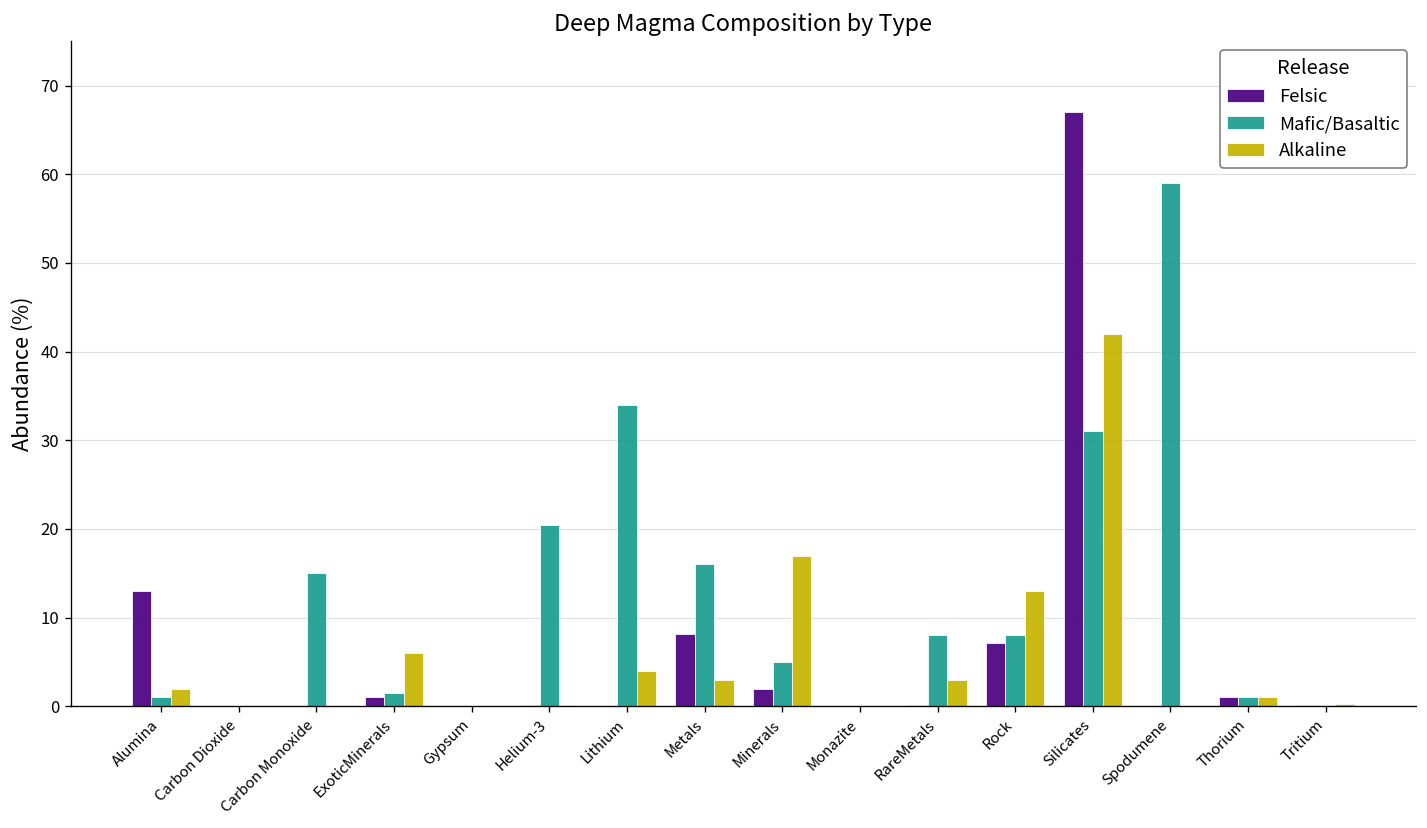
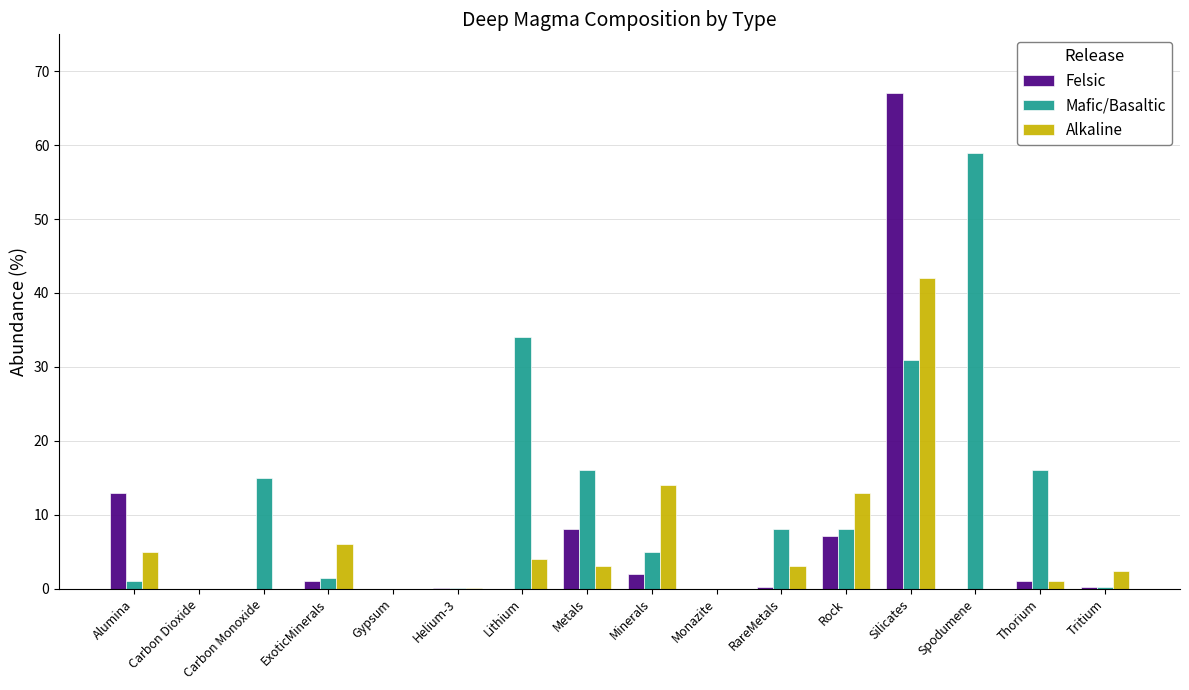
  {
    "Felsic": {
      "Alumina": 13,
      "Carbon Dioxide": 0,
      "Carbon Monoxide": 0,
      "ExoticMinerals": 1,
      "Gypsum": 0,
      "Lithium": 0,
      "Metals": 8,
      "Minerals": 2,
      "Monazite": 0,
      "Rock": 7,
      "Silicates": 67,
      "Spodumene": 0,
      "Thorium": 1
    },
    "Mafic/Basaltic": {
      "Alumina": 1,
      "Carbon Dioxide": 0,
      "Carbon Monoxide": 15,
      "ExoticMinerals": 2,
      "Gypsum": 0,
-     "Helium-3": 20,
+     "Helium-3": 0,
      "Lithium": 34,
      "Metals": 16,
      "Minerals": 5,
      "Monazite": 0,
      "RareMetals": 8,
      "Rock": 8,
      "Silicates": 31,
      "Spodumene": 59,
-     "Thorium": 1
+     "Thorium": 16
    },
    "Alkaline": {
-     "Alumina": 2,
+     "Alumina": 5,
      "Carbon Dioxide": 0,
      "Carbon Monoxide": 0,
      "ExoticMinerals": 6,
      "Gypsum": 0,
      "Lithium": 4,
      "Metals": 3,
-     "Minerals": 17,
+     "Minerals": 14,
      "Monazite": 0,
      "RareMetals": 3,
      "Rock": 13,
      "Silicates": 42,
      "Spodumene": 0,
      "Thorium": 1,
-     "Tritium": 0
+     "Tritium": 2
    }
  }
